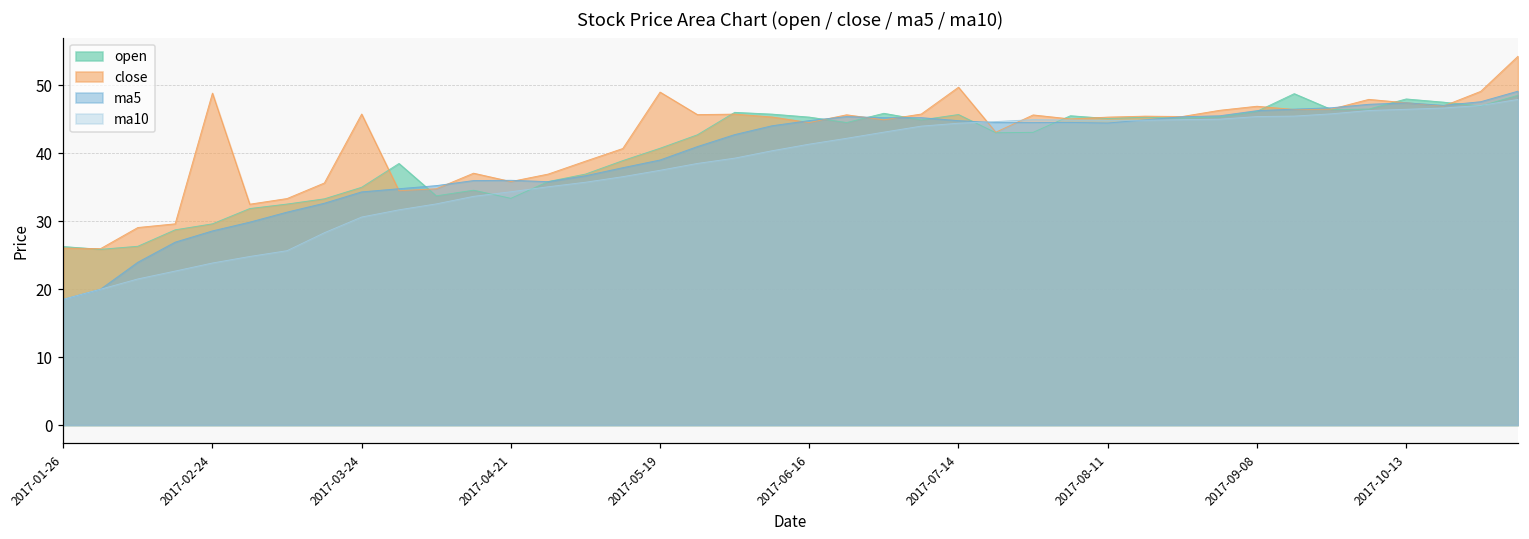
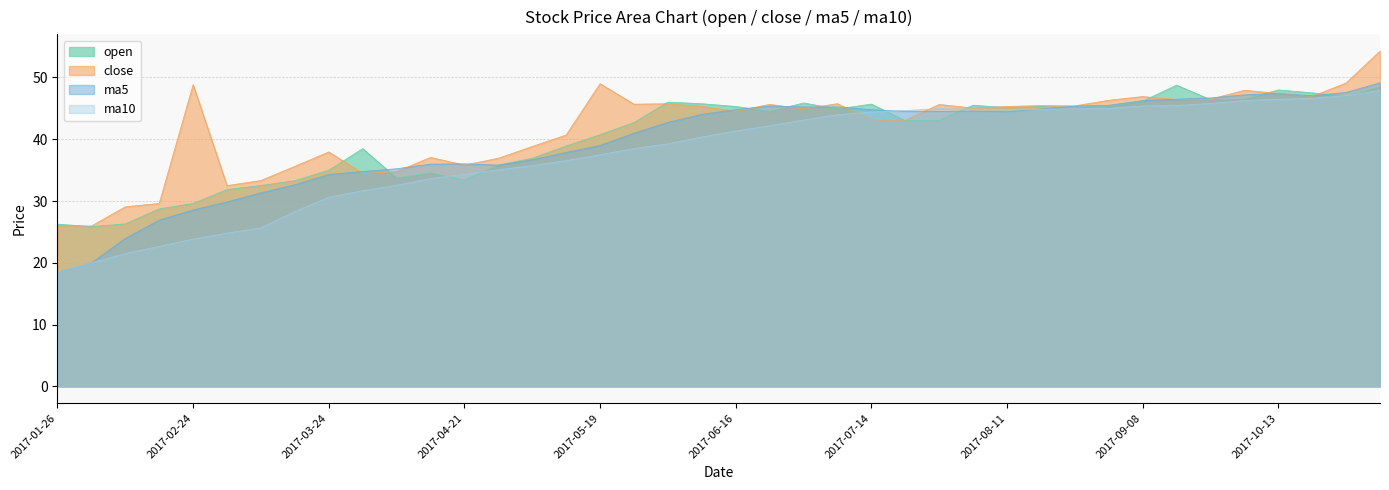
  {
    "close": {
      "2017-02-24": 49,
-     "2017-03-24": 46,
+     "2017-03-24": 38,
      "2017-05-19": 49,
-     "2017-07-14": 50,
+     "2017-07-14": 43,
      "2017-09-08": 47
    }
  }
